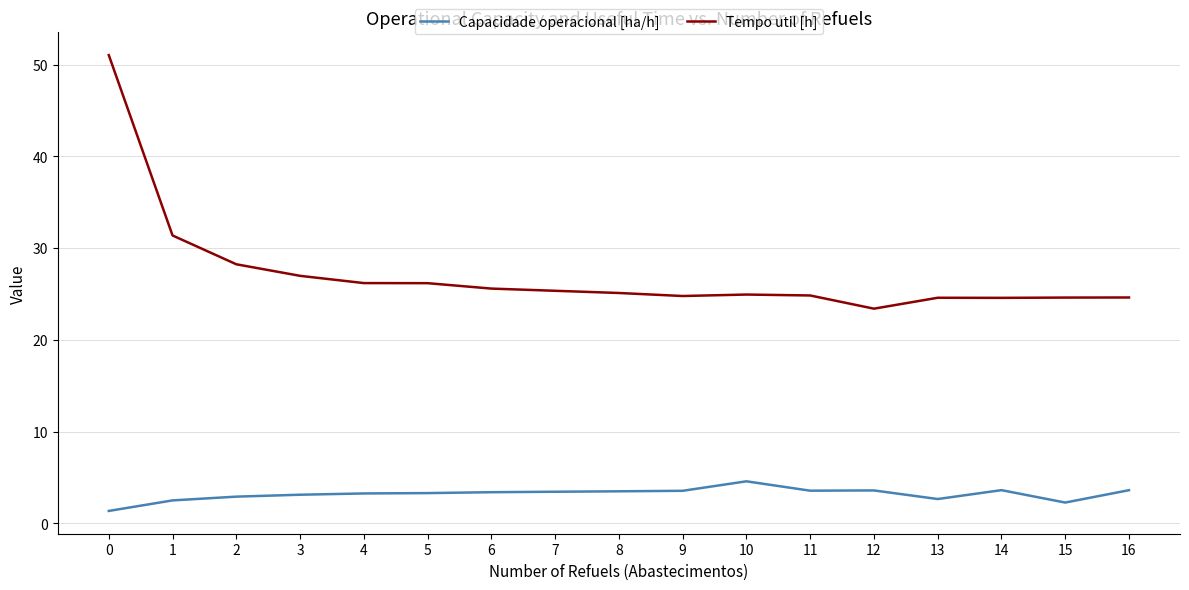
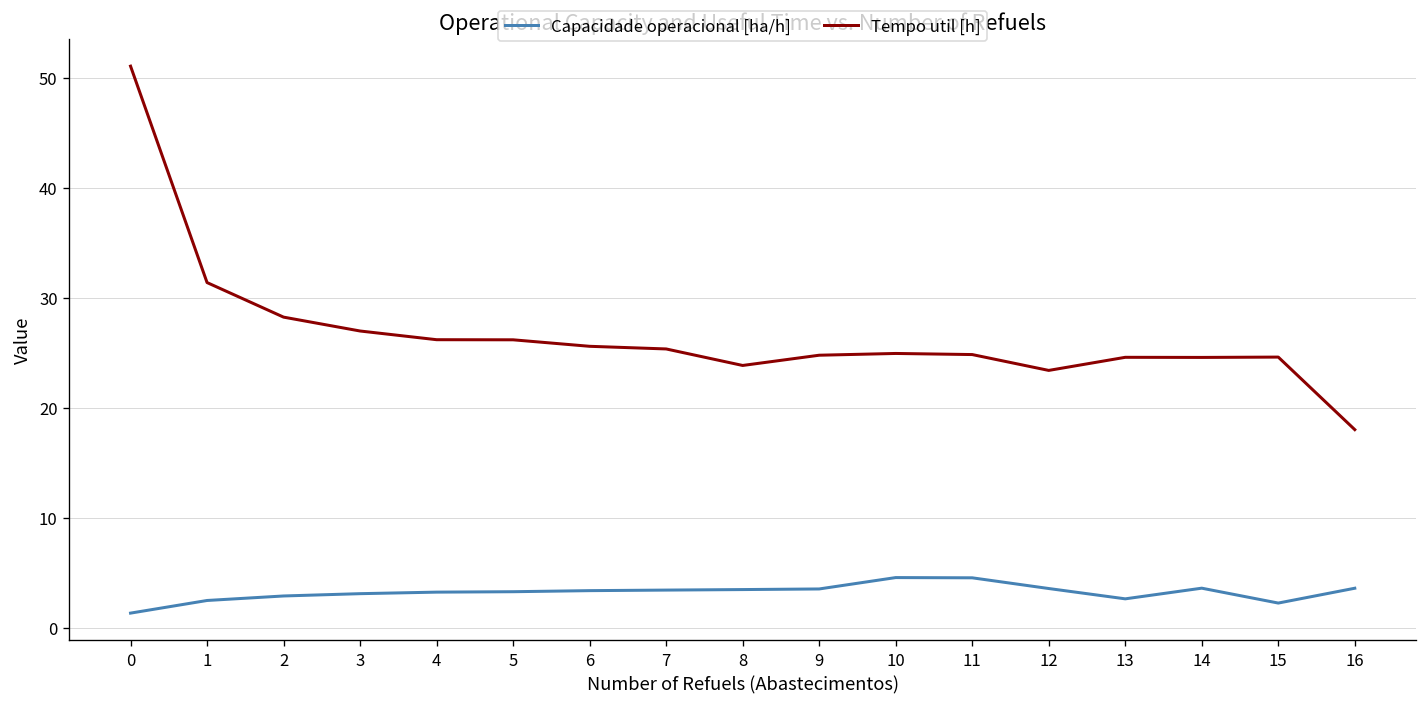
  {
    "Capacidade operacional [ha/h]": {
      "0": 1,
      "1": 2,
      "2": 3,
      "3": 3,
      "4": 3,
      "5": 3,
      "6": 3,
      "7": 3,
      "8": 3,
      "9": 4,
      "10": 5,
-     "11": 4,
+     "11": 5,
      "12": 4,
      "13": 3,
      "14": 4,
      "15": 2,
      "16": 4
    },
    "Tempo util [h]": {
      "0": 51,
      "1": 31,
      "2": 28,
      "3": 27,
      "4": 26,
      "5": 26,
      "6": 26,
      "7": 25,
-     "8": 25,
+     "8": 24,
      "9": 25,
      "10": 25,
      "11": 25,
      "12": 23,
      "13": 25,
      "14": 25,
      "15": 25,
-     "16": 25
+     "16": 18
    }
  }
